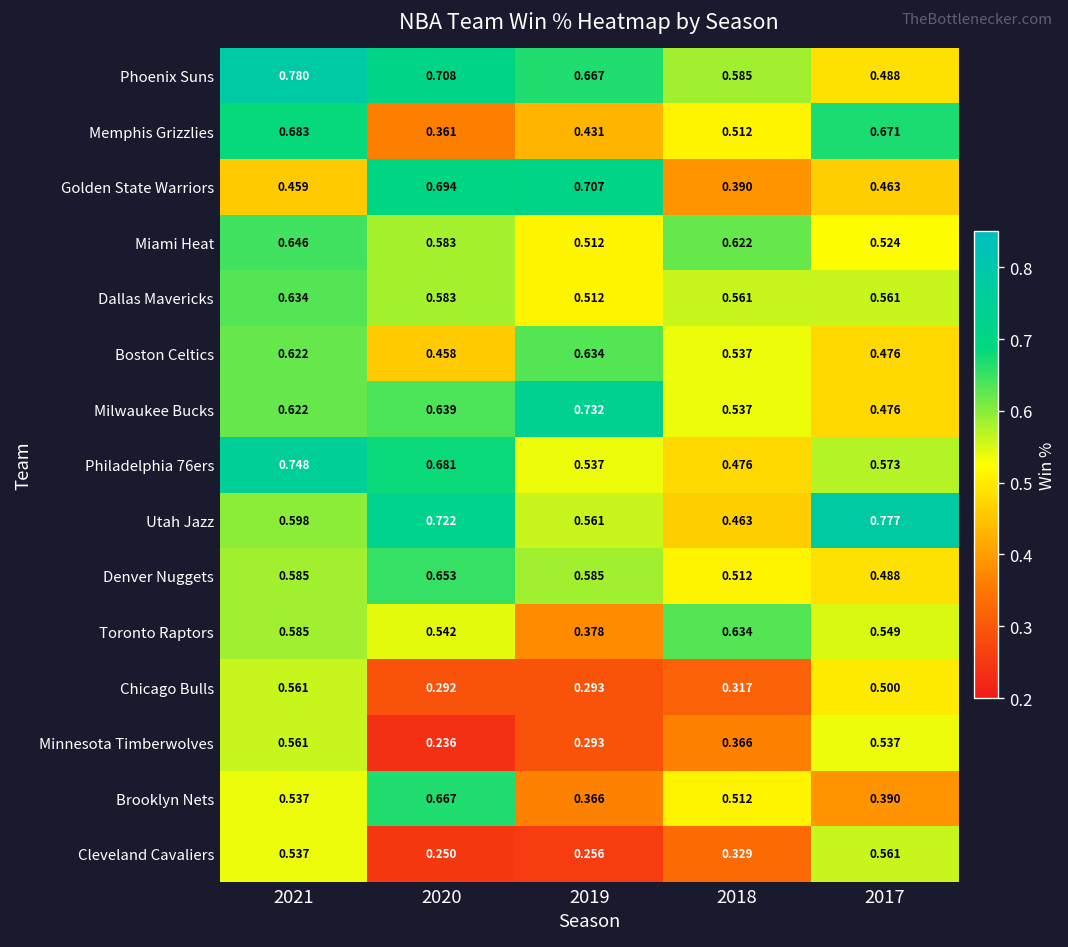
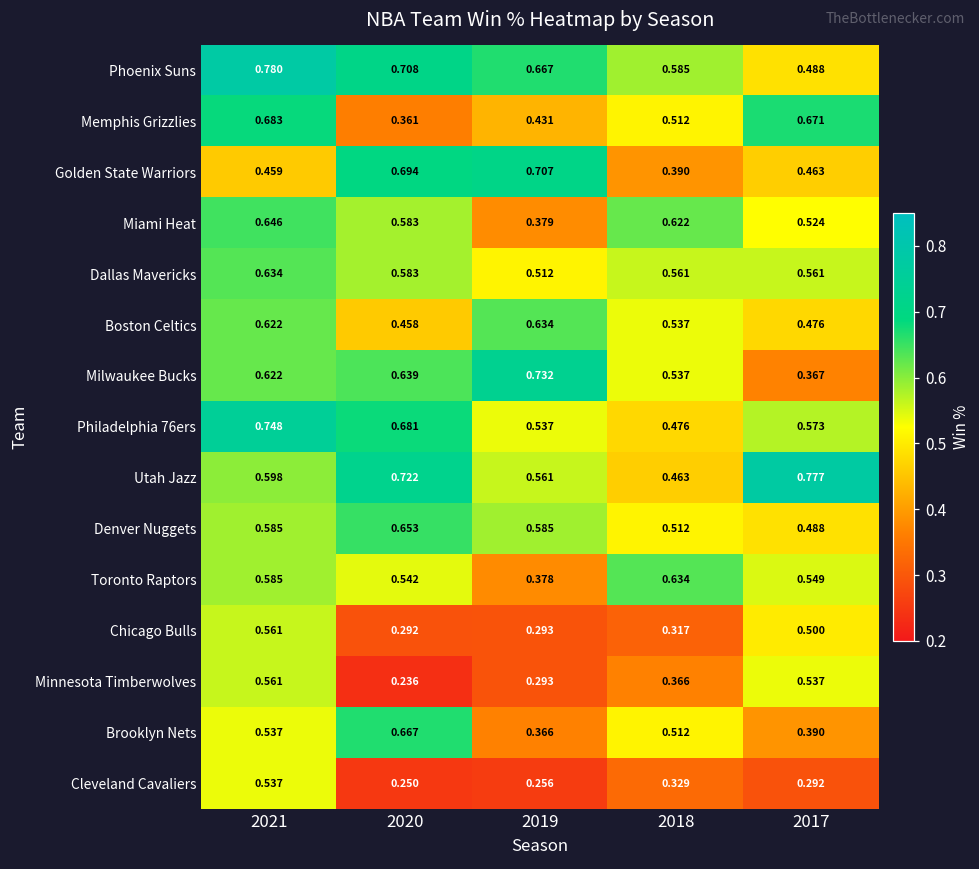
  {
    "Phoenix Suns": {
      "2021": 0.780,
      "2020": 0.708,
      "2019": 0.667,
      "2018": 0.585,
      "2017": 0.488
    },
    "Memphis Grizzlies": {
      "2021": 0.683,
      "2020": 0.361,
      "2019": 0.431,
      "2018": 0.512,
      "2017": 0.671
    },
    "Golden State Warriors": {
      "2021": 0.459,
      "2020": 0.694,
      "2019": 0.707,
      "2018": 0.390,
      "2017": 0.463
    },
    "Miami Heat": {
      "2021": 0.646,
      "2020": 0.583,
-     "2019": 0.512,
+     "2019": 0.379,
      "2018": 0.622,
      "2017": 0.524
    },
    "Dallas Mavericks": {
      "2021": 0.634,
      "2020": 0.583,
      "2019": 0.512,
      "2018": 0.561,
      "2017": 0.561
    },
    "Boston Celtics": {
      "2021": 0.622,
      "2020": 0.458,
      "2019": 0.634,
      "2018": 0.537,
      "2017": 0.476
    },
    "Milwaukee Bucks": {
      "2021": 0.622,
      "2020": 0.639,
      "2019": 0.732,
      "2018": 0.537,
-     "2017": 0.476
+     "2017": 0.367
    },
    "Philadelphia 76ers": {
      "2021": 0.748,
      "2020": 0.681,
      "2019": 0.537,
      "2018": 0.476,
      "2017": 0.573
    },
    "Utah Jazz": {
      "2021": 0.598,
      "2020": 0.722,
      "2019": 0.561,
      "2018": 0.463,
      "2017": 0.777
    },
    "Denver Nuggets": {
      "2021": 0.585,
      "2020": 0.653,
      "2019": 0.585,
      "2018": 0.512,
      "2017": 0.488
    },
    "Toronto Raptors": {
      "2021": 0.585,
      "2020": 0.542,
      "2019": 0.378,
      "2018": 0.634,
      "2017": 0.549
    },
    "Chicago Bulls": {
      "2021": 0.561,
      "2020": 0.292,
      "2019": 0.293,
      "2018": 0.317,
      "2017": 0.500
    },
    "Minnesota Timberwolves": {
      "2021": 0.561,
      "2020": 0.236,
      "2019": 0.293,
      "2018": 0.366,
      "2017": 0.537
    },
    "Brooklyn Nets": {
      "2021": 0.537,
      "2020": 0.667,
      "2019": 0.366,
      "2018": 0.512,
      "2017": 0.390
    },
    "Cleveland Cavaliers": {
      "2021": 0.537,
      "2020": 0.250,
      "2019": 0.256,
      "2018": 0.329,
-     "2017": 0.561
+     "2017": 0.292
    }
  }
